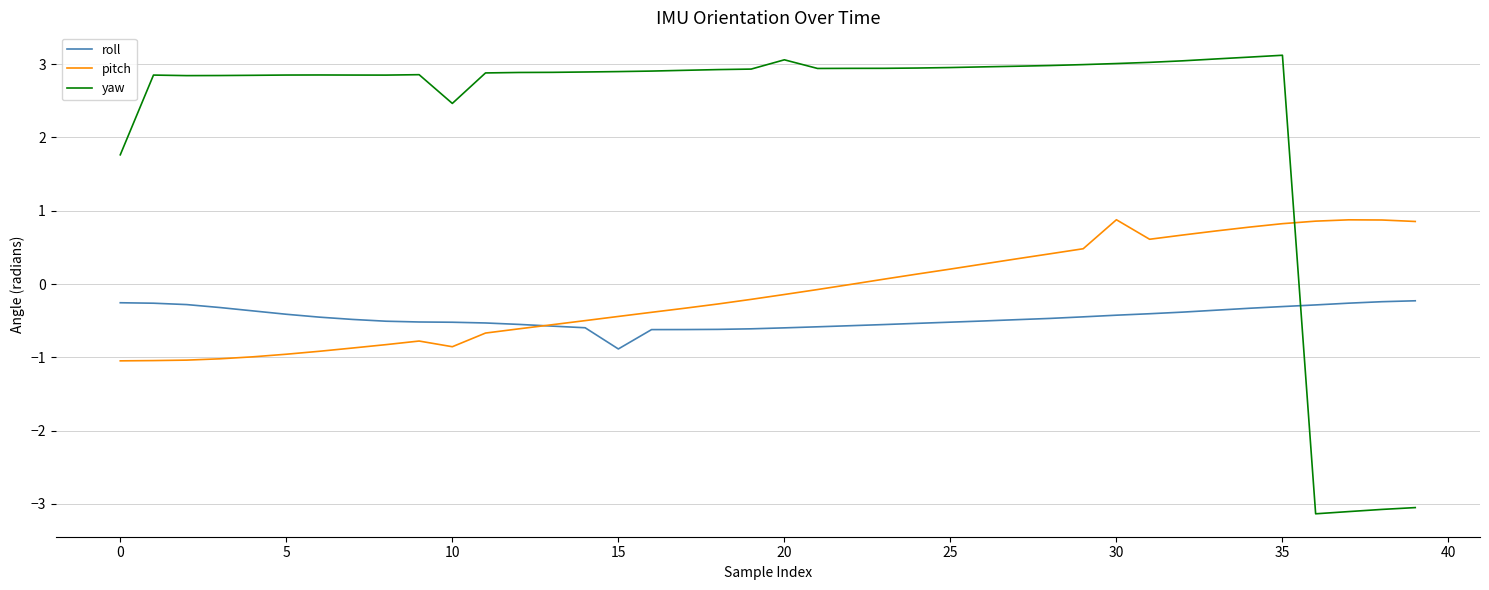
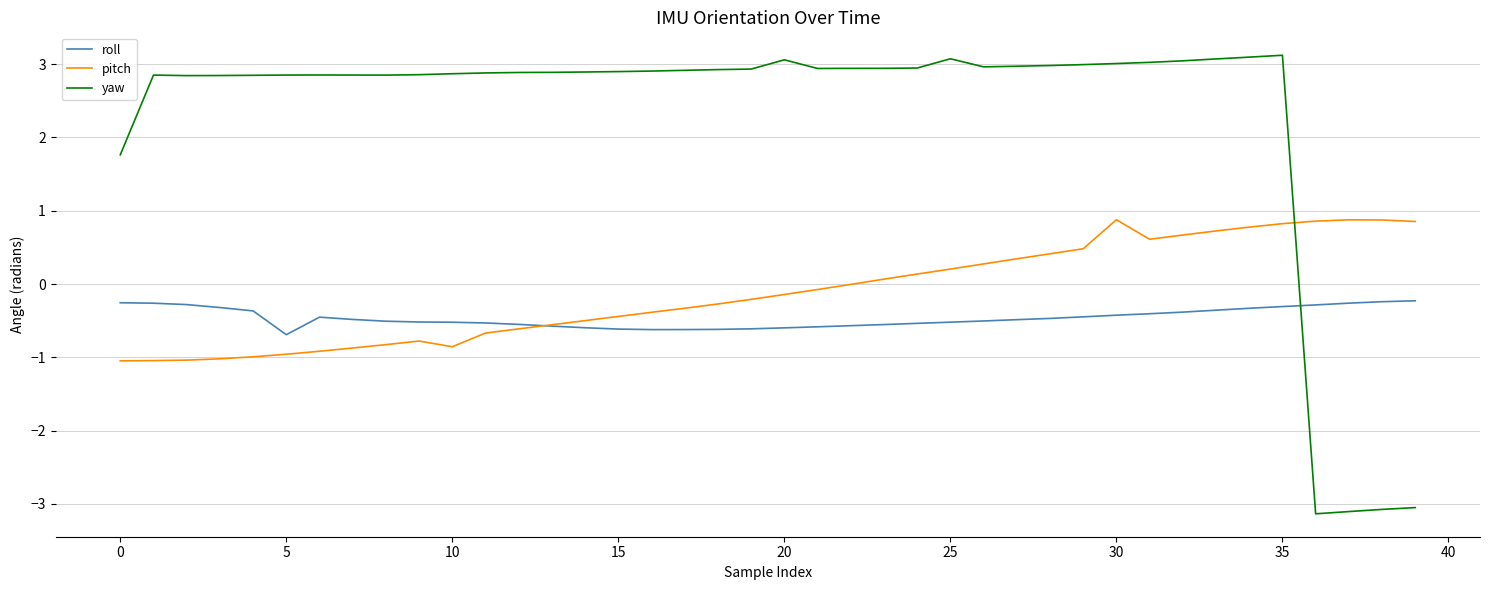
  {
    "roll": {
      "0": -0.3,
-     "5": -0.4,
+     "5": -0.7,
      "10": -0.5,
-     "15": -0.9,
+     "15": -0.6,
      "20": -0.6,
      "25": -0.5,
      "30": -0.4,
      "35": -0.3
    },
    "pitch": {
      "0": -1.0,
      "5": -1.0,
      "10": -0.9,
      "15": -0.4,
      "20": -0.1,
      "25": 0.2,
      "30": 0.9,
      "35": 0.8
    },
    "yaw": {
      "0": 1.8,
      "5": 2.9,
-     "10": 2.5,
+     "10": 2.9,
      "15": 2.9,
      "20": 3.1,
-     "25": 3.0,
+     "25": 3.1,
      "30": 3.0,
      "35": 3.1
    }
  }
